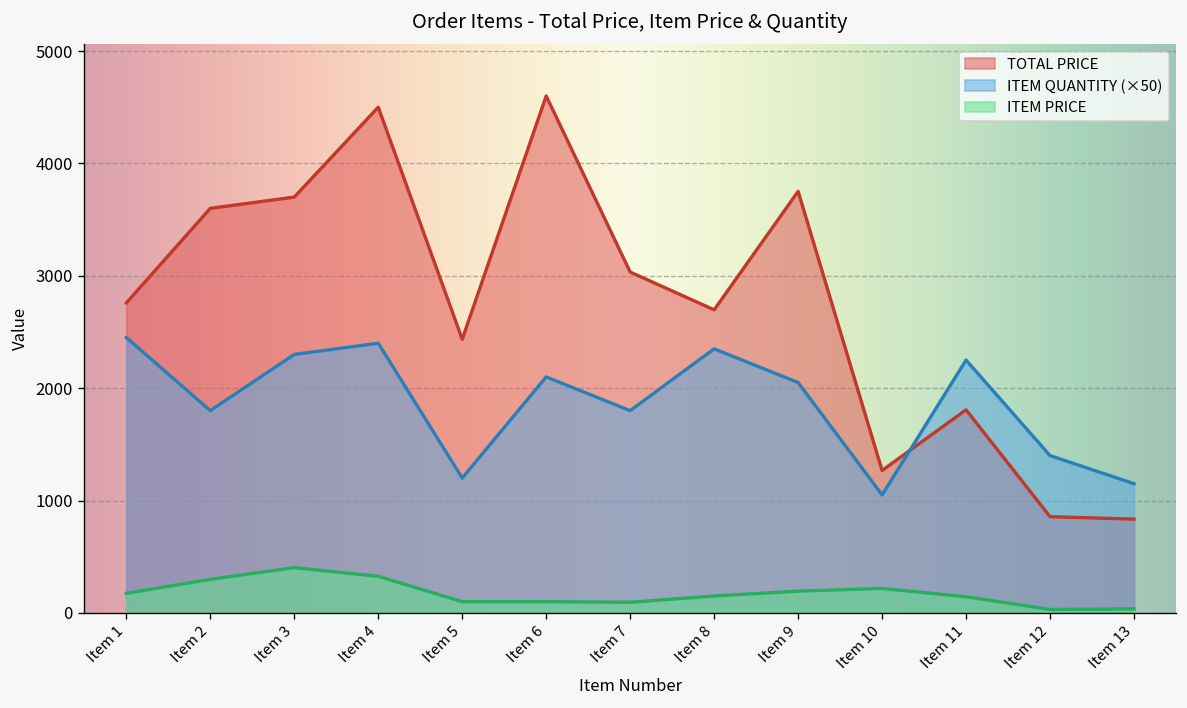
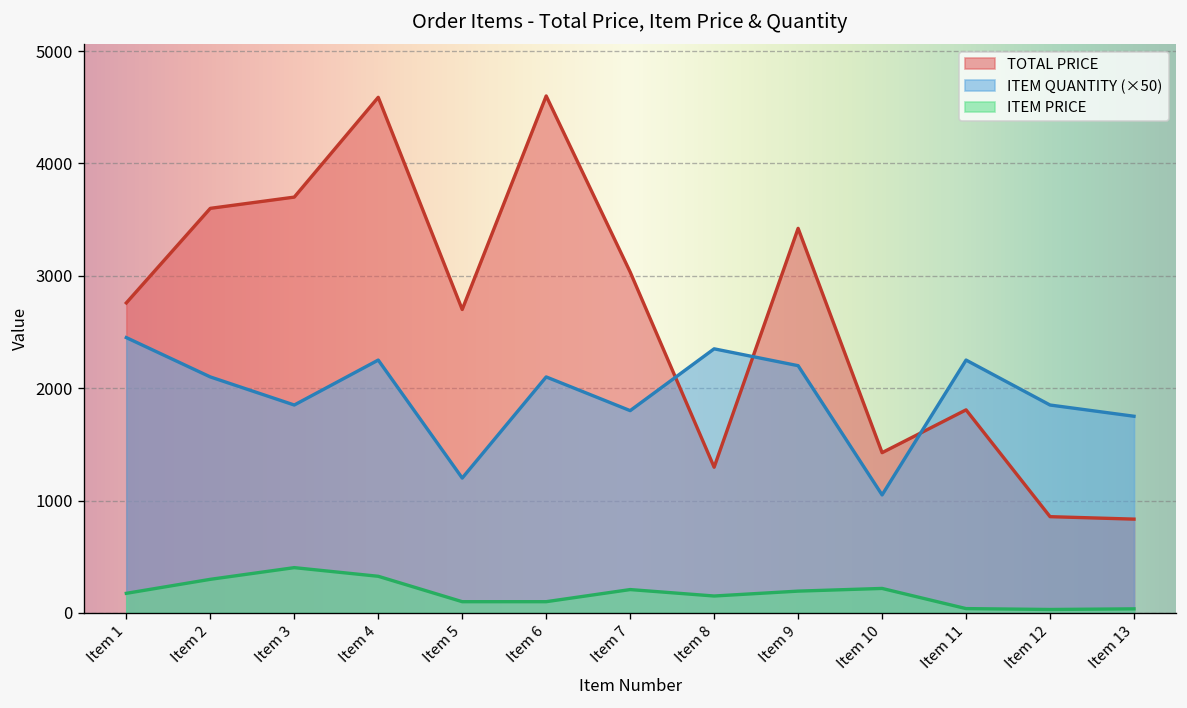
  {
    "TOTAL PRICE": {
      "Item 1": 2800,
      "Item 2": 3600,
      "Item 3": 3700,
-     "Item 4": 4500,
-     "Item 5": 2400,
+     "Item 4": 4600,
+     "Item 5": 2700,
      "Item 6": 4600,
      "Item 7": 3000,
-     "Item 8": 2700,
-     "Item 9": 3800,
-     "Item 10": 1300,
+     "Item 8": 1300,
+     "Item 9": 3400,
+     "Item 10": 1400,
      "Item 11": 1800,
      "Item 12": 900,
      "Item 13": 800
    },
    "ITEM QUANTITY (×50)": {
      "Item 1": 2500,
-     "Item 2": 1800,
-     "Item 3": 2300,
-     "Item 4": 2400,
+     "Item 2": 2100,
+     "Item 3": 1900,
+     "Item 4": 2300,
      "Item 5": 1200,
      "Item 6": 2100,
      "Item 7": 1800,
      "Item 8": 2400,
-     "Item 9": 2100,
+     "Item 9": 2200,
      "Item 10": 1100,
      "Item 11": 2300,
-     "Item 12": 1400,
-     "Item 13": 1200
+     "Item 12": 1900,
+     "Item 13": 1800
    },
    "ITEM PRICE": {
      "Item 1": 200,
      "Item 2": 300,
      "Item 3": 400,
      "Item 4": 300,
      "Item 5": 100,
      "Item 6": 100,
-     "Item 7": 100,
+     "Item 7": 200,
      "Item 8": 200,
      "Item 9": 200,
      "Item 10": 200,
-     "Item 11": 100,
+     "Item 11": 0,
      "Item 12": 0,
      "Item 13": 0
    }
  }
